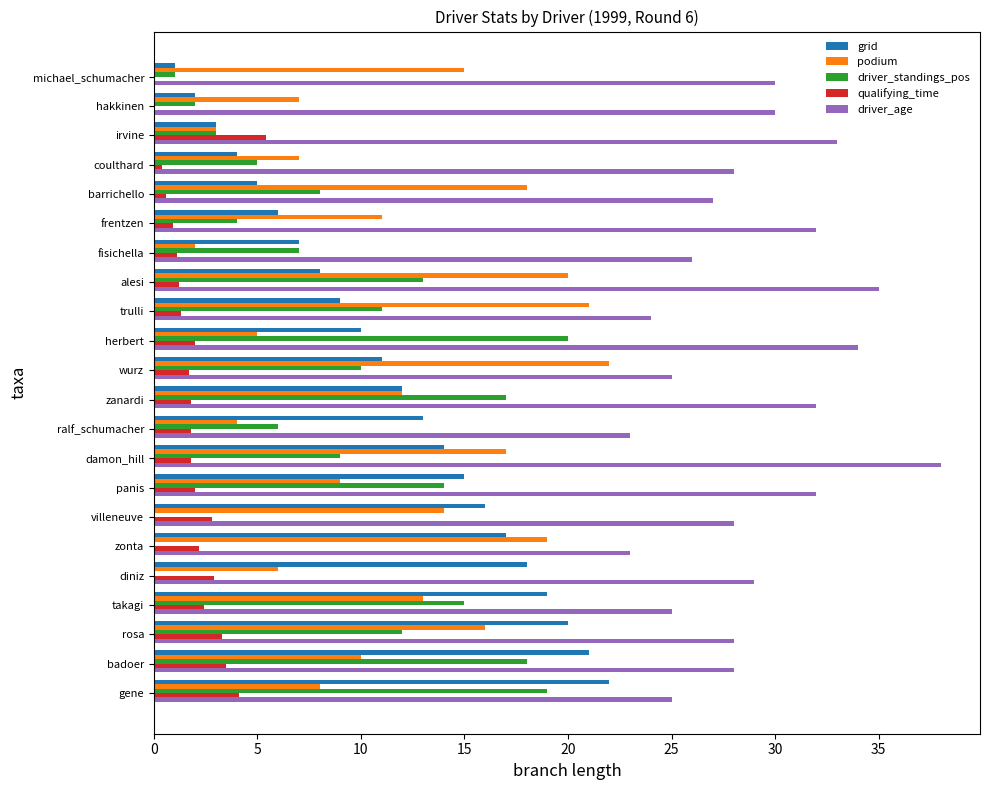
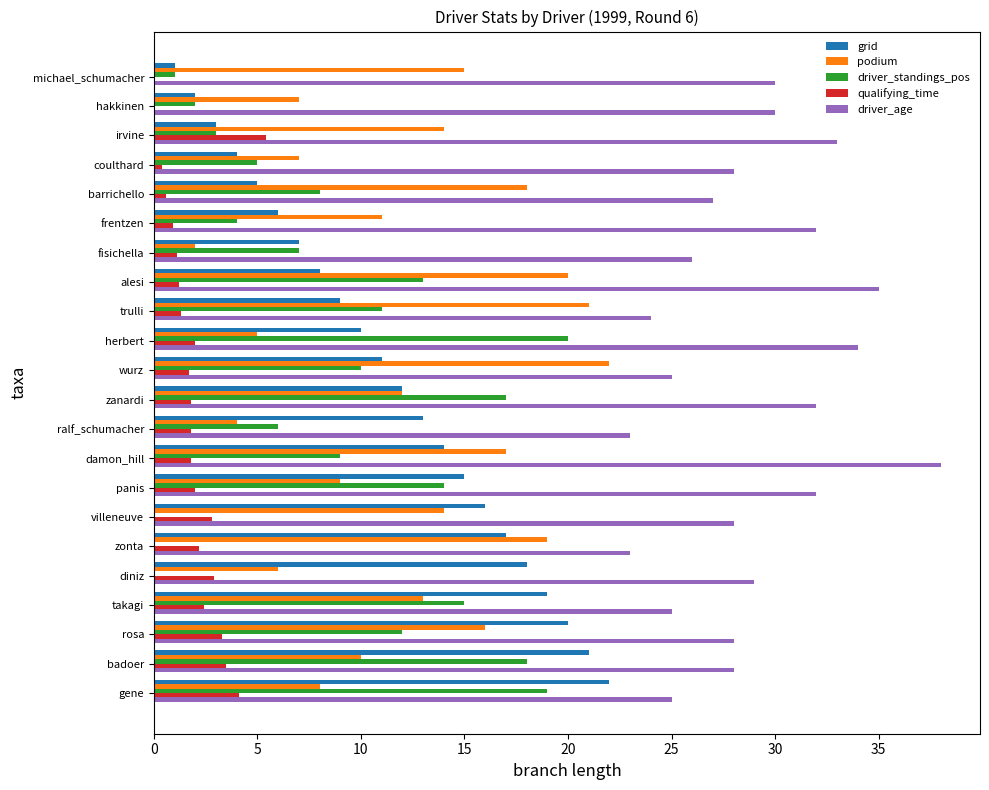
  {
    "grid": {
      "michael_schumacher": 1,
      "hakkinen": 2,
      "irvine": 3,
      "coulthard": 4,
      "barrichello": 5,
      "frentzen": 6,
      "fisichella": 7,
      "alesi": 8,
      "trulli": 9,
      "herbert": 10,
      "wurz": 11,
      "zanardi": 12,
      "ralf_schumacher": 13,
      "damon_hill": 14,
      "panis": 15,
      "villeneuve": 16,
      "zonta": 17,
      "diniz": 18,
      "takagi": 19,
      "rosa": 20,
      "badoer": 21,
      "gene": 22
    },
    "podium": {
      "michael_schumacher": 15,
      "hakkinen": 7,
-     "irvine": 3,
+     "irvine": 14,
      "coulthard": 7,
      "barrichello": 18,
      "frentzen": 11,
      "fisichella": 2,
      "alesi": 20,
      "trulli": 21,
      "herbert": 5,
      "wurz": 22,
      "zanardi": 12,
      "ralf_schumacher": 4,
      "damon_hill": 17,
      "panis": 9,
      "villeneuve": 14,
      "zonta": 19,
      "diniz": 6,
      "takagi": 13,
      "rosa": 16,
      "badoer": 10,
      "gene": 8
    },
    "driver_standings_pos": {
      "michael_schumacher": 1,
      "hakkinen": 2,
      "irvine": 3,
      "coulthard": 5,
      "barrichello": 8,
      "frentzen": 4,
      "fisichella": 7,
      "alesi": 13,
      "trulli": 11,
      "herbert": 20,
      "wurz": 10,
      "zanardi": 17,
      "ralf_schumacher": 6,
      "damon_hill": 9,
      "panis": 14,
      "villeneuve": 0,
      "zonta": 0,
      "diniz": 0,
      "takagi": 15,
      "rosa": 12,
      "badoer": 18,
      "gene": 19
    },
    "qualifying_time": {
      "michael_schumacher": 0,
      "hakkinen": 0,
      "irvine": 5.4,
      "coulthard": 0.4,
      "barrichello": 0.6,
      "frentzen": 1,
      "fisichella": 1,
      "alesi": 1.2,
      "trulli": 1.3,
      "herbert": 2,
      "wurz": 1.7,
      "zanardi": 1.8,
      "ralf_schumacher": 1.8,
      "damon_hill": 1.8,
      "panis": 2,
      "villeneuve": 2.8,
      "zonta": 2.2,
      "diniz": 3,
      "takagi": 2.4,
      "rosa": 3.3,
      "badoer": 3.5,
      "gene": 4
    },
    "driver_age": {
      "michael_schumacher": 30,
      "hakkinen": 30,
      "irvine": 33,
      "coulthard": 28,
      "barrichello": 27,
      "frentzen": 32,
      "fisichella": 26,
      "alesi": 35,
      "trulli": 24,
      "herbert": 34,
      "wurz": 25,
      "zanardi": 32,
      "ralf_schumacher": 23,
      "damon_hill": 38,
      "panis": 32,
      "villeneuve": 28,
      "zonta": 23,
      "diniz": 29,
      "takagi": 25,
      "rosa": 28,
      "badoer": 28,
      "gene": 25
    }
  }
